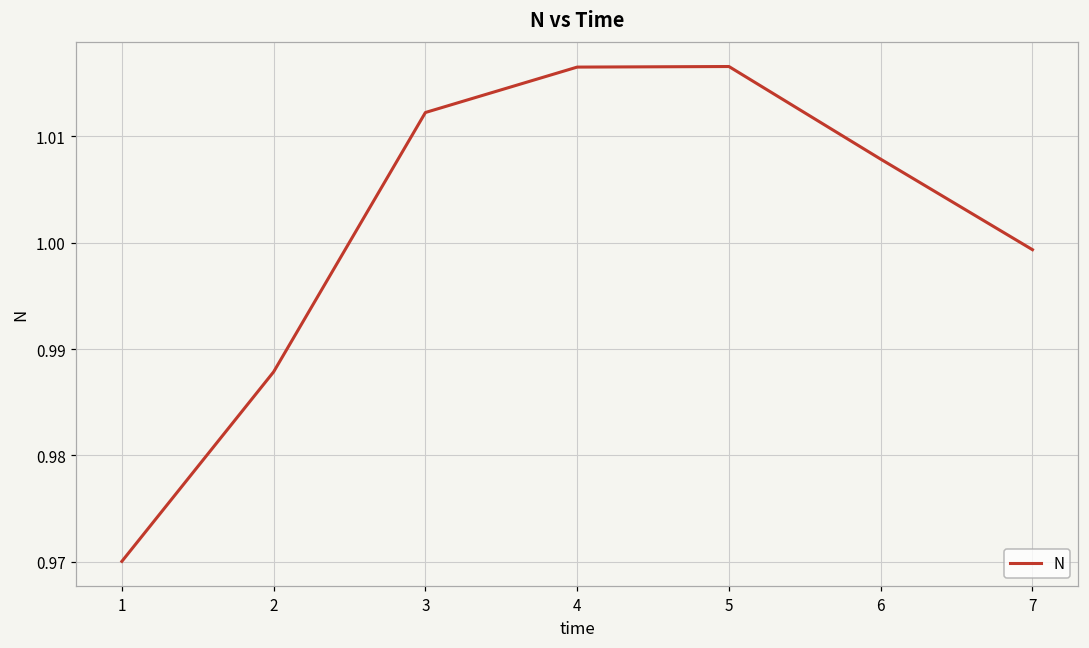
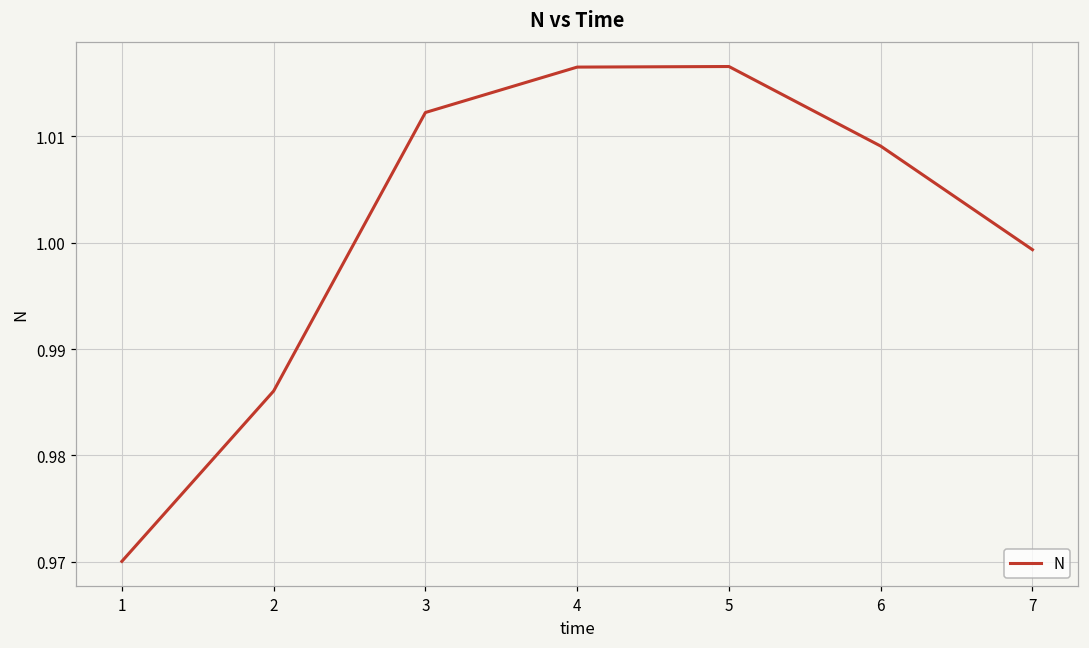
  {
    "1": 0.970,
-   "2": 0.988,
+   "2": 0.986,
    "3": 1.012,
    "4": 1.016,
    "5": 1.017,
-   "6": 1.008,
+   "6": 1.009,
    "7": 0.999
  }
